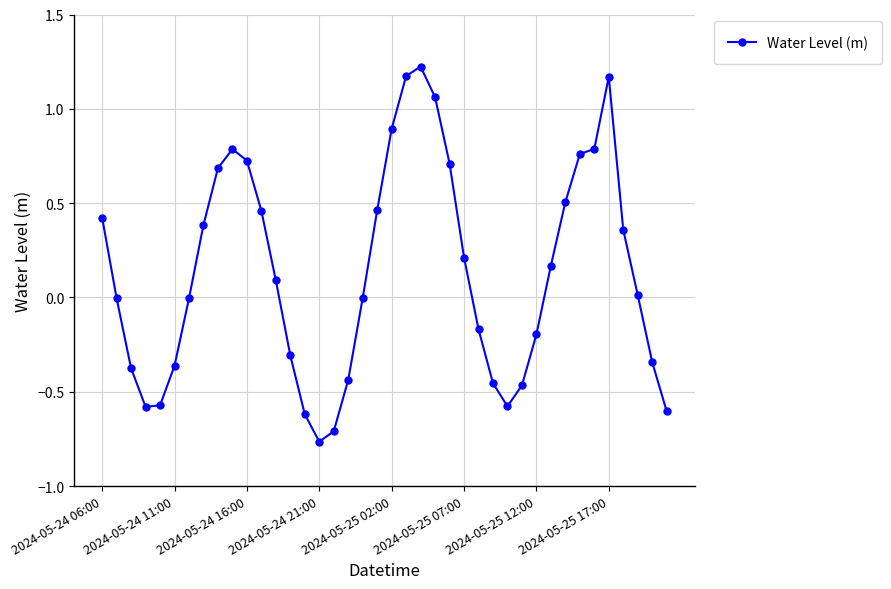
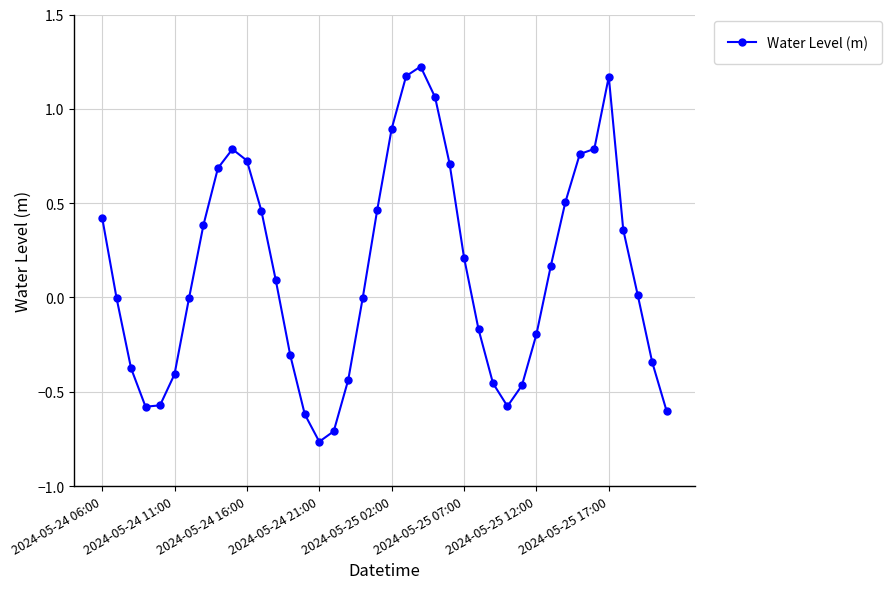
  {
    "2024-05-24 06:00": 0.42,
-   "2024-05-24 11:00": -0.36,
+   "2024-05-24 11:00": -0.41,
    "2024-05-24 16:00": 0.73,
    "2024-05-24 21:00": -0.76,
    "2024-05-25 02:00": 0.89,
    "2024-05-25 07:00": 0.21,
    "2024-05-25 12:00": -0.20,
    "2024-05-25 17:00": 1.17
  }
